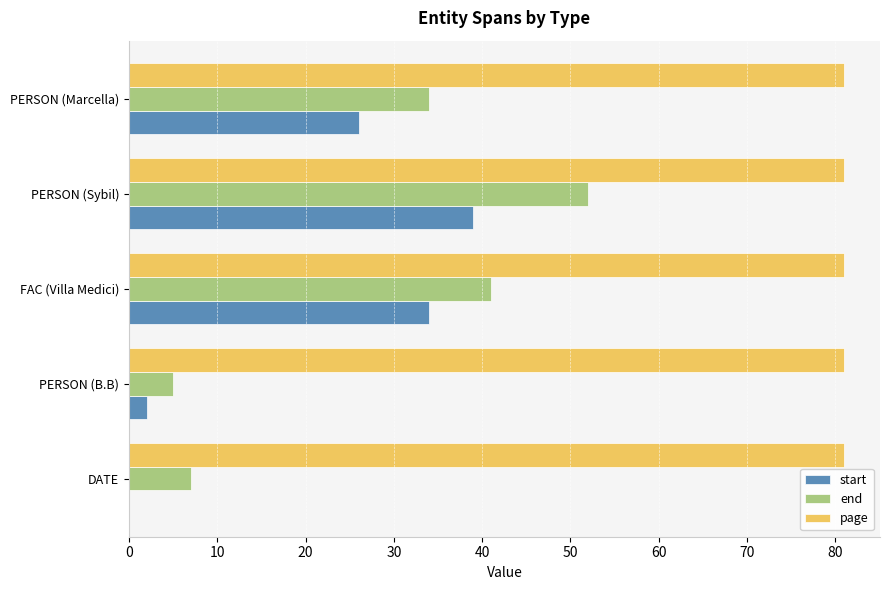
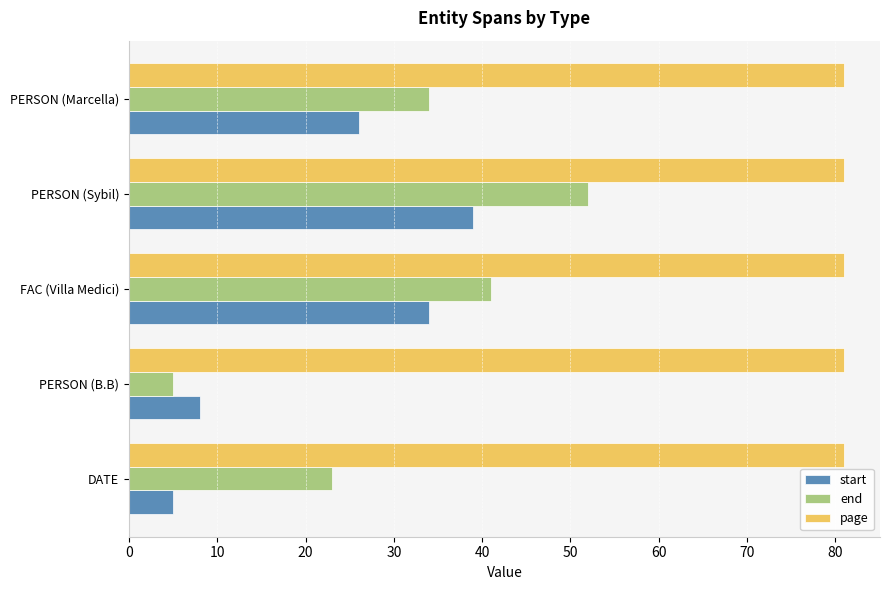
  {
    "start": {
      "PERSON (Marcella)": 26,
      "PERSON (Sybil)": 39,
      "FAC (Villa Medici)": 34,
-     "PERSON (B.B)": 2,
-     "DATE": 0
+     "PERSON (B.B)": 8,
+     "DATE": 5
    },
    "end": {
      "PERSON (Marcella)": 34,
      "PERSON (Sybil)": 52,
      "FAC (Villa Medici)": 41,
      "PERSON (B.B)": 5,
-     "DATE": 7
+     "DATE": 23
    },
    "page": {
      "PERSON (Marcella)": 81,
      "PERSON (Sybil)": 81,
      "FAC (Villa Medici)": 81,
      "PERSON (B.B)": 81,
      "DATE": 81
    }
  }
